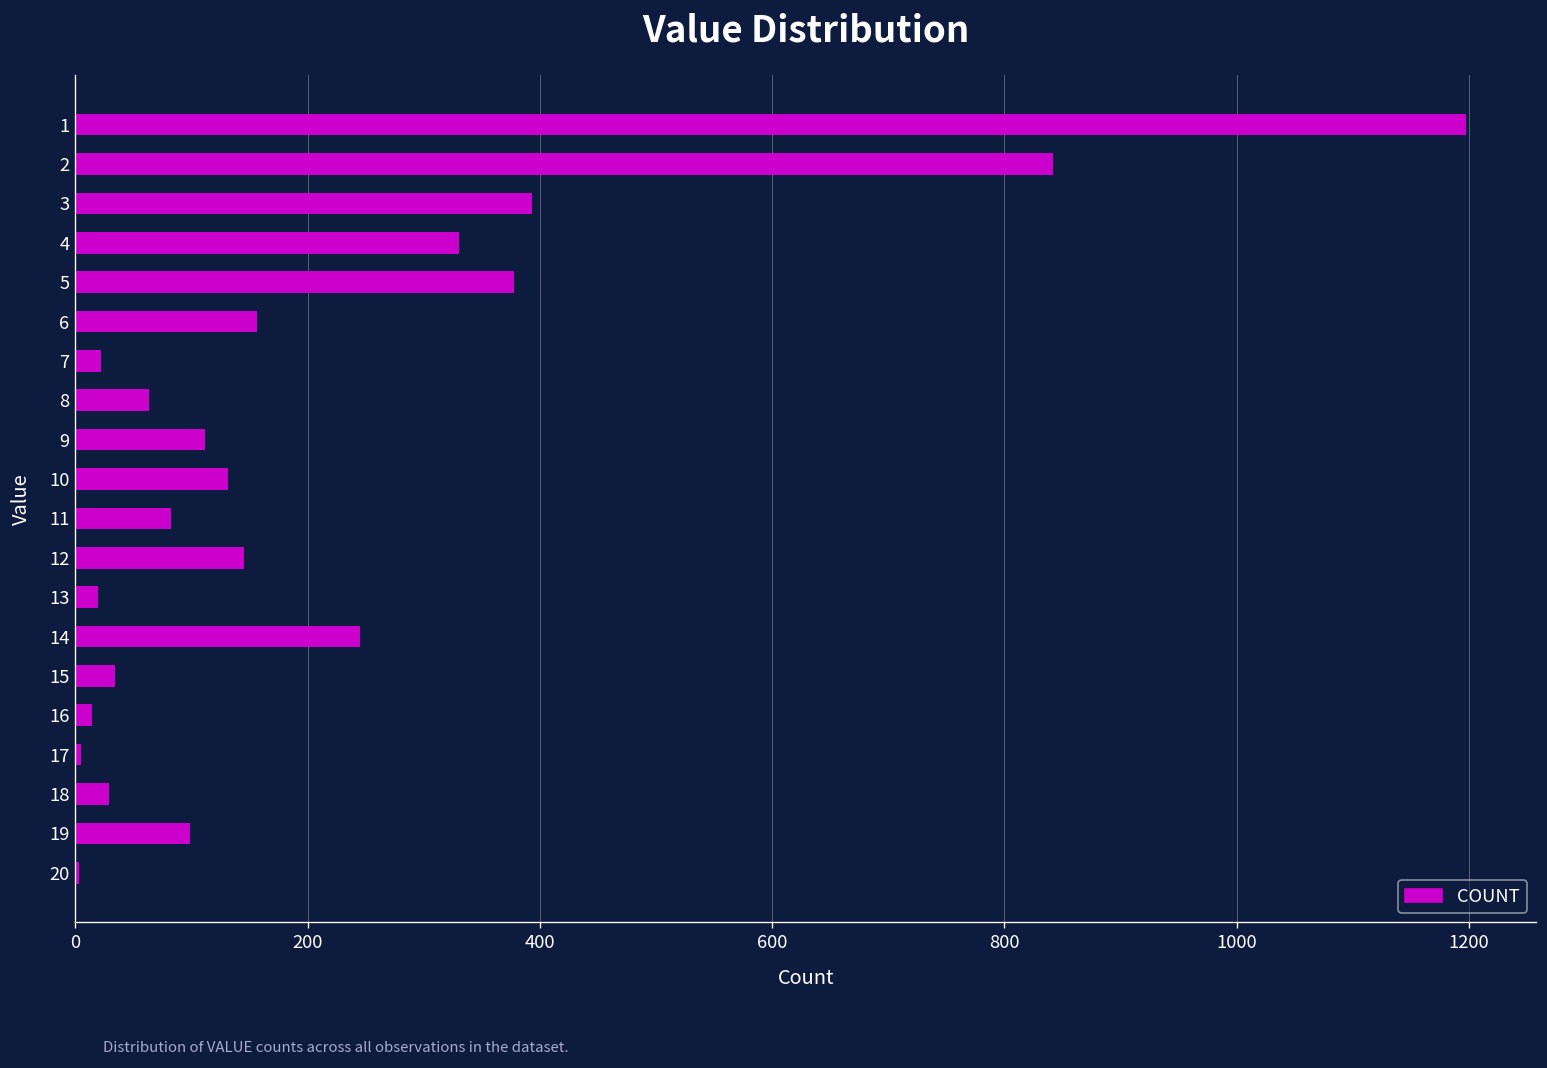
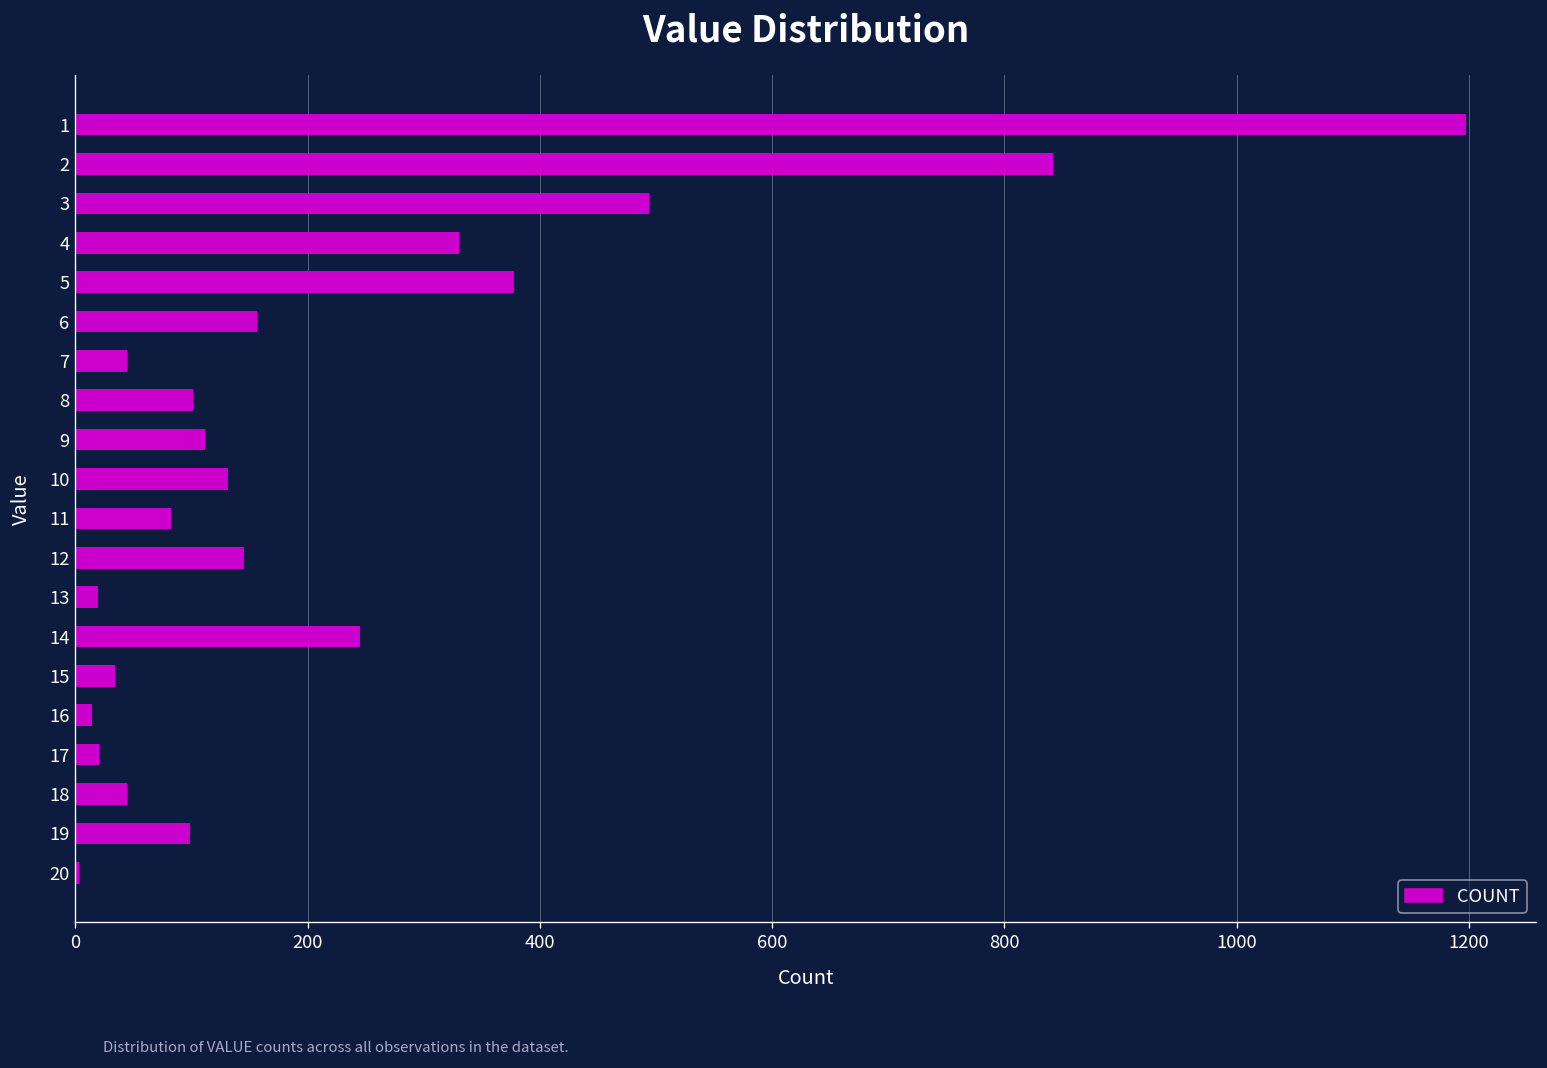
  {
    "1": 1200,
    "2": 840,
-   "3": 390,
+   "3": 490,
    "4": 330,
    "5": 380,
    "6": 160,
-   "7": 20,
-   "8": 60,
+   "7": 40,
+   "8": 100,
    "9": 110,
    "10": 130,
    "11": 80,
    "12": 150,
    "13": 20,
    "14": 250,
    "15": 30,
    "16": 10,
-   "17": 10,
-   "18": 30,
+   "17": 20,
+   "18": 40,
    "19": 100,
    "20": 0
  }
